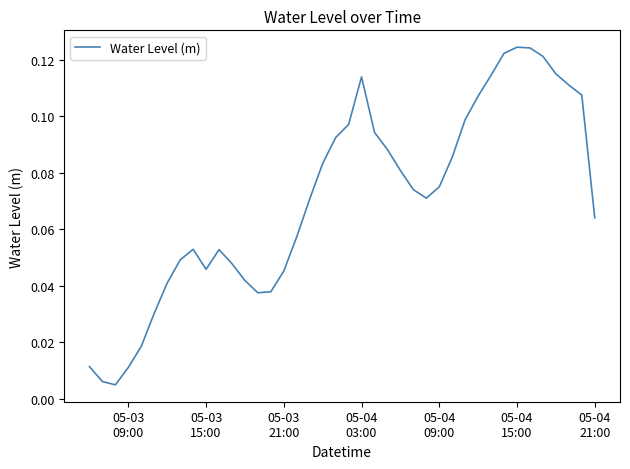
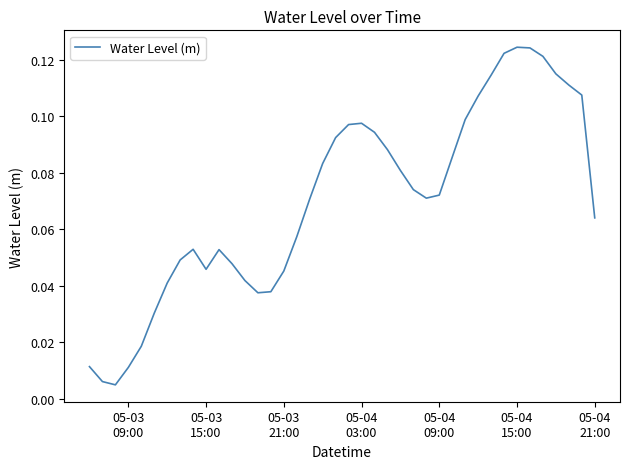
  {
    "05-03 09:00": 0.011,
    "05-03 15:00": 0.046,
    "05-03 21:00": 0.045,
-   "05-04 03:00": 0.114,
-   "05-04 09:00": 0.075,
+   "05-04 03:00": 0.098,
+   "05-04 09:00": 0.072,
    "05-04 15:00": 0.125,
    "05-04 21:00": 0.064
  }
